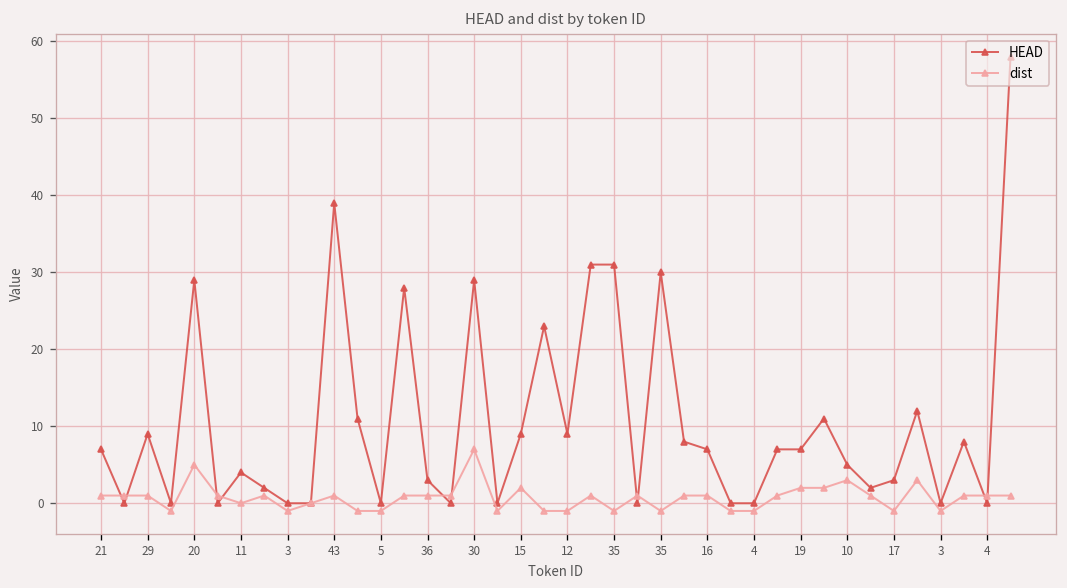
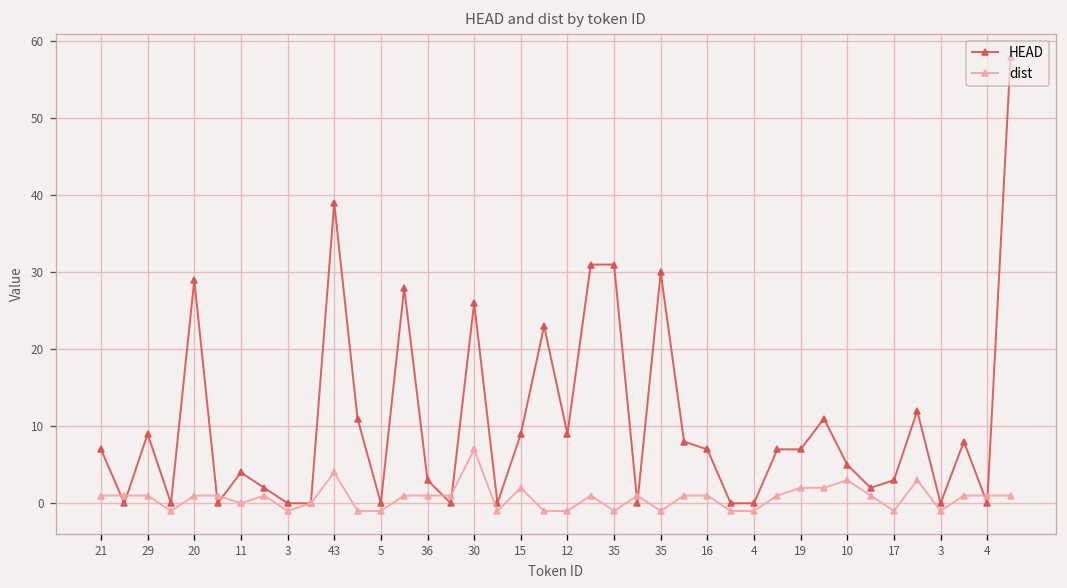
  {
    "HEAD": {
      "20": 29,
      "43": 39,
      "36": 3,
-     "30": 29,
+     "30": 26,
      "12": 9,
      "16": 7,
      "10": 5
    },
    "dist": {
-     "20": 5,
-     "43": 1,
+     "20": 1,
+     "43": 4,
      "36": 1,
      "30": 7,
      "12": -1,
      "16": 1,
      "10": 3
    }
  }
